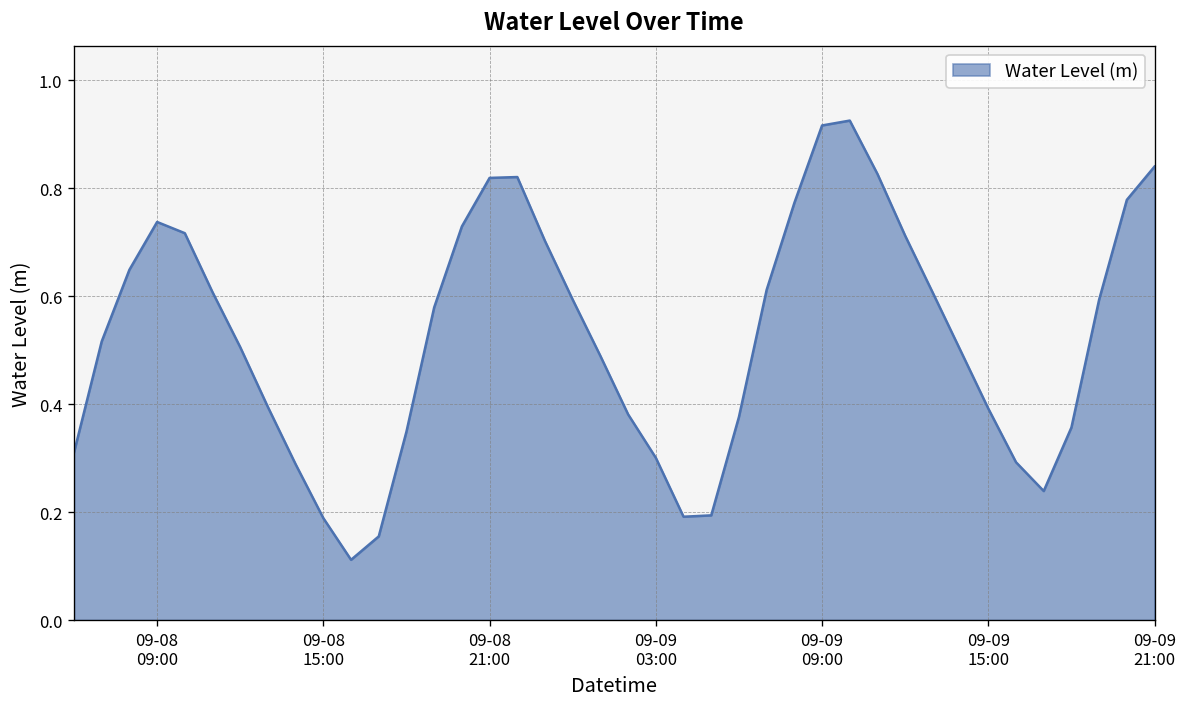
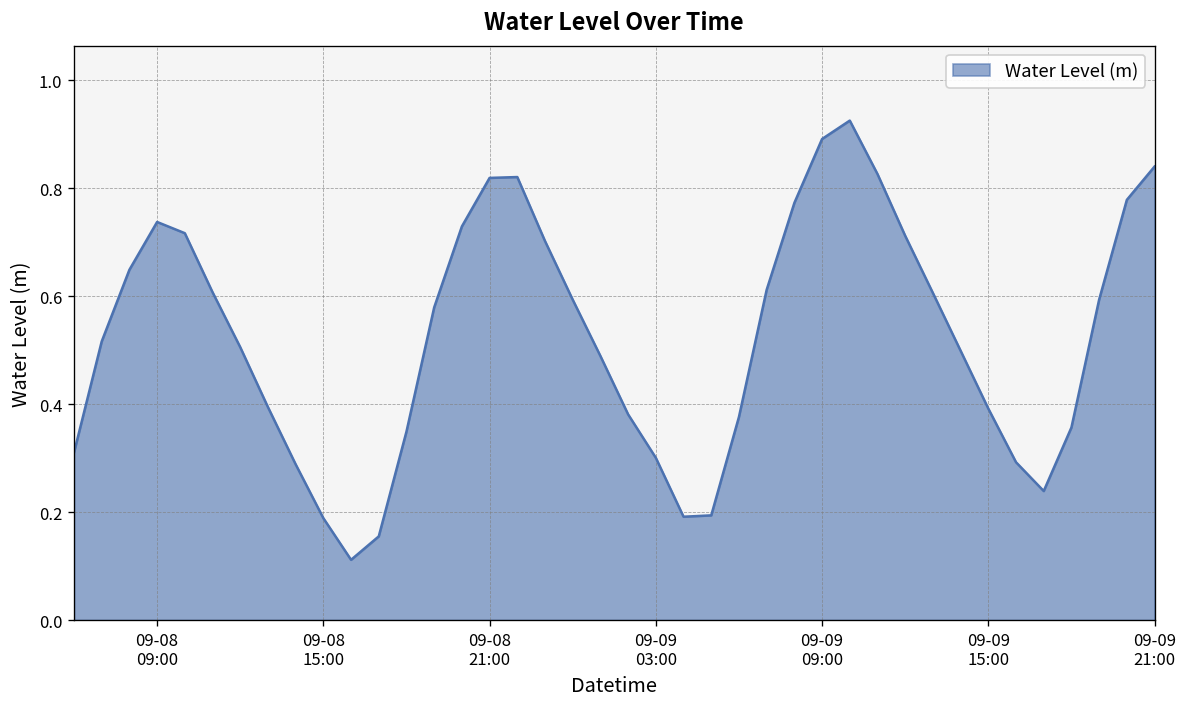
  {
    "09-08 09:00": 0.74,
    "09-08 15:00": 0.19,
    "09-08 21:00": 0.82,
    "09-09 03:00": 0.30,
-   "09-09 09:00": 0.92,
+   "09-09 09:00": 0.89,
    "09-09 15:00": 0.39,
    "09-09 21:00": 0.84
  }
